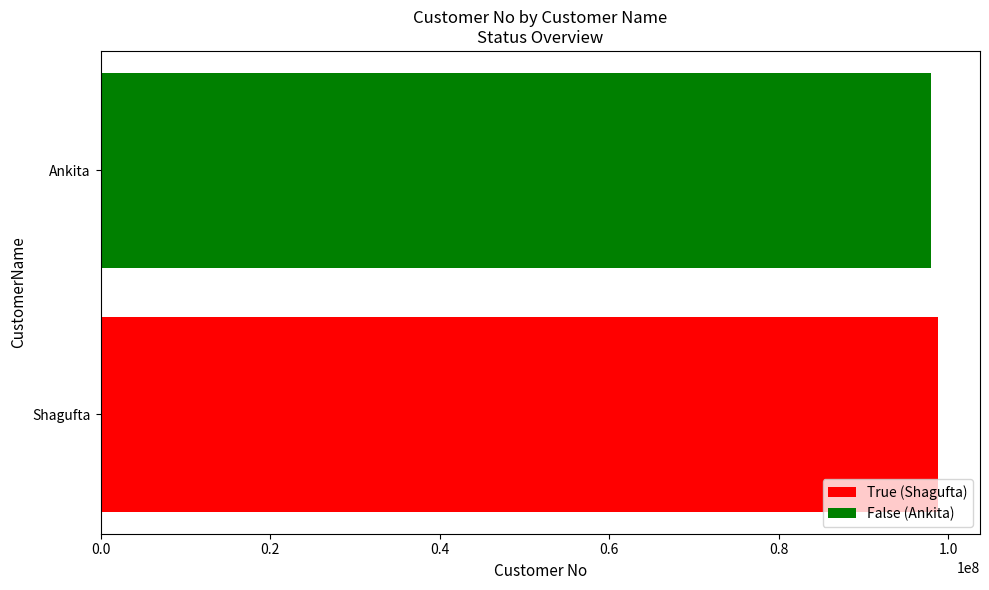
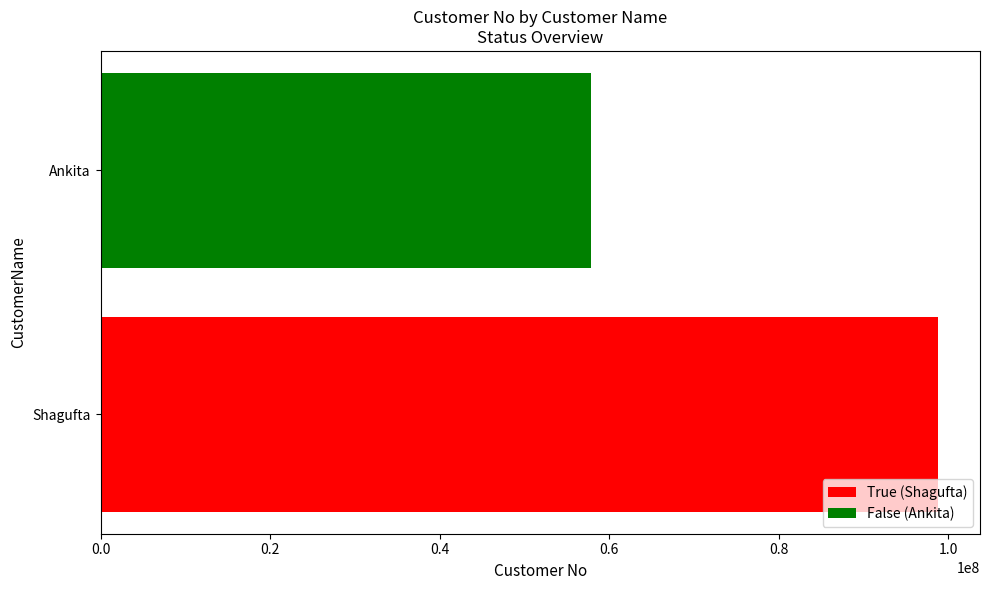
  {
-   "Ankita": 98000000,
+   "Ankita": 58000000,
    "Shagufta": 99000000
  }
